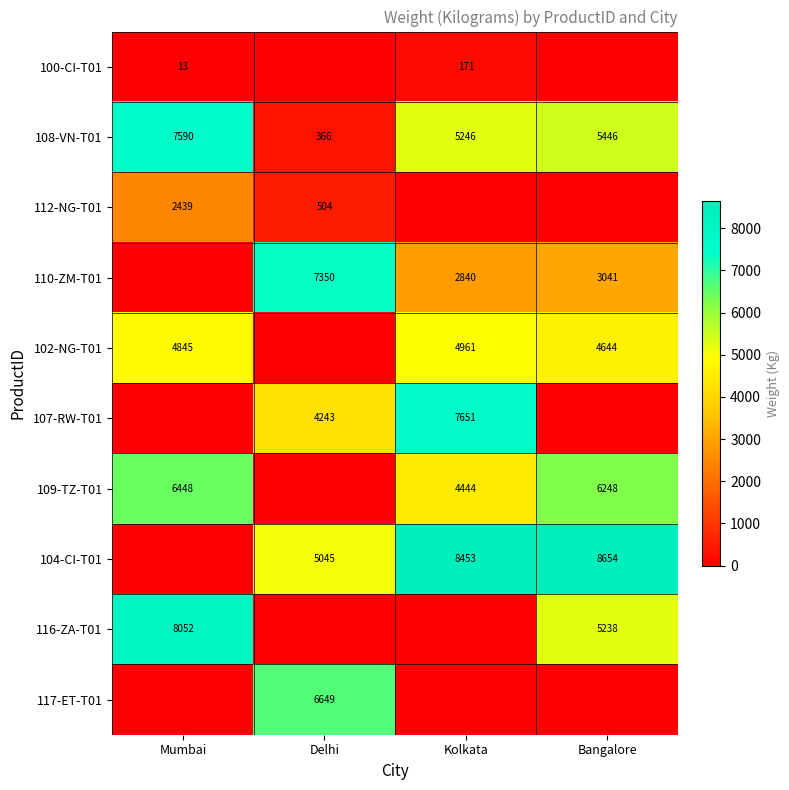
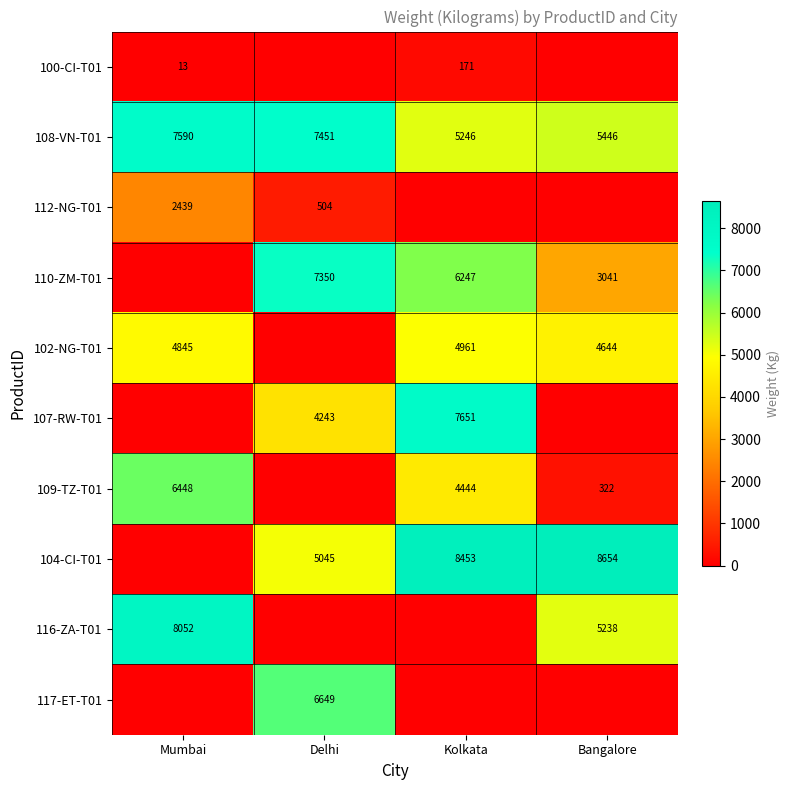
  {
    "100-CI-T01": {
      "Mumbai": 13,
      "Kolkata": 171
    },
    "108-VN-T01": {
      "Mumbai": 7590,
-     "Delhi": 366,
+     "Delhi": 7451,
      "Kolkata": 5246,
      "Bangalore": 5446
    },
    "112-NG-T01": {
      "Mumbai": 2439,
      "Delhi": 504
    },
    "110-ZM-T01": {
      "Delhi": 7350,
-     "Kolkata": 2840,
+     "Kolkata": 6247,
      "Bangalore": 3041
    },
    "102-NG-T01": {
      "Mumbai": 4845,
      "Kolkata": 4961,
      "Bangalore": 4644
    },
    "107-RW-T01": {
      "Delhi": 4243,
      "Kolkata": 7651
    },
    "109-TZ-T01": {
      "Mumbai": 6448,
      "Kolkata": 4444,
-     "Bangalore": 6248
+     "Bangalore": 322
    },
    "104-CI-T01": {
      "Delhi": 5045,
      "Kolkata": 8453,
      "Bangalore": 8654
    },
    "116-ZA-T01": {
      "Mumbai": 8052,
      "Bangalore": 5238
    },
    "117-ET-T01": {
      "Delhi": 6649
    }
  }
